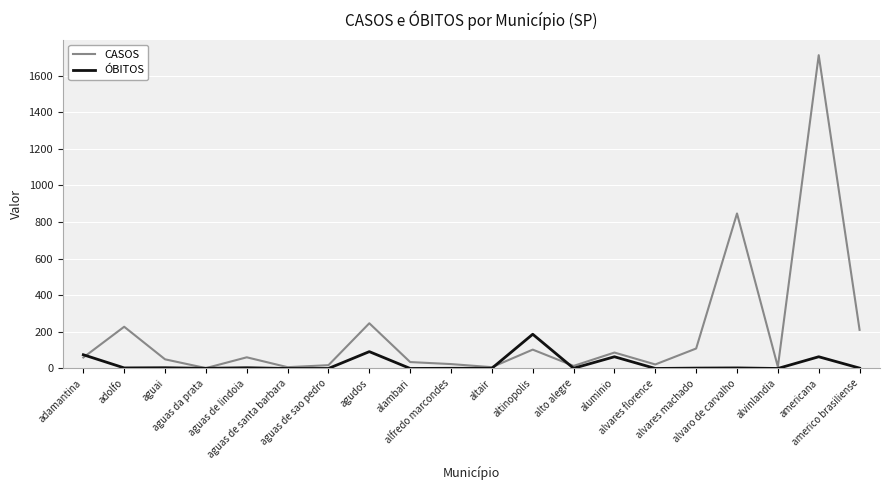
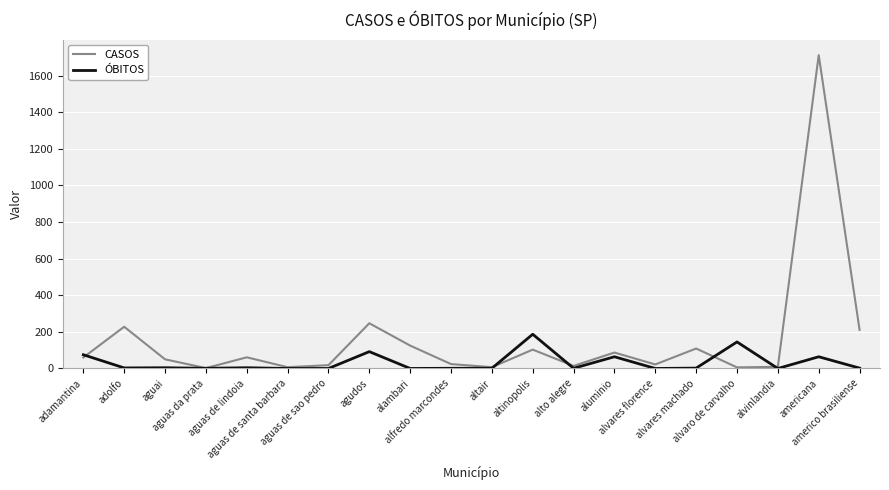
  {
    "CASOS": {
      "adamantina": 60,
      "adolfo": 230,
      "aguai": 50,
      "aguas de lindoia": 60,
      "aguas de sao pedro": 20,
      "agudos": 250,
-     "alambari": 40,
+     "alambari": 130,
      "alfredo marcondes": 20,
      "altinopolis": 100,
      "aluminio": 90,
      "alvares florence": 20,
      "alvares machado": 110,
-     "alvaro de carvalho": 850,
+     "alvaro de carvalho": 10,
      "americana": 1710,
      "americo brasiliense": 210
    },
    "ÓBITOS": {
      "adamantina": 80,
      "adolfo": 0,
      "aguai": 0,
      "aguas de lindoia": 0,
      "aguas de sao pedro": 0,
      "agudos": 90,
      "alambari": 0,
      "alfredo marcondes": 0,
      "altinopolis": 190,
      "aluminio": 60,
      "alvares florence": 0,
      "alvares machado": 0,
-     "alvaro de carvalho": 0,
+     "alvaro de carvalho": 150,
      "americana": 60,
      "americo brasiliense": 0
    }
  }
